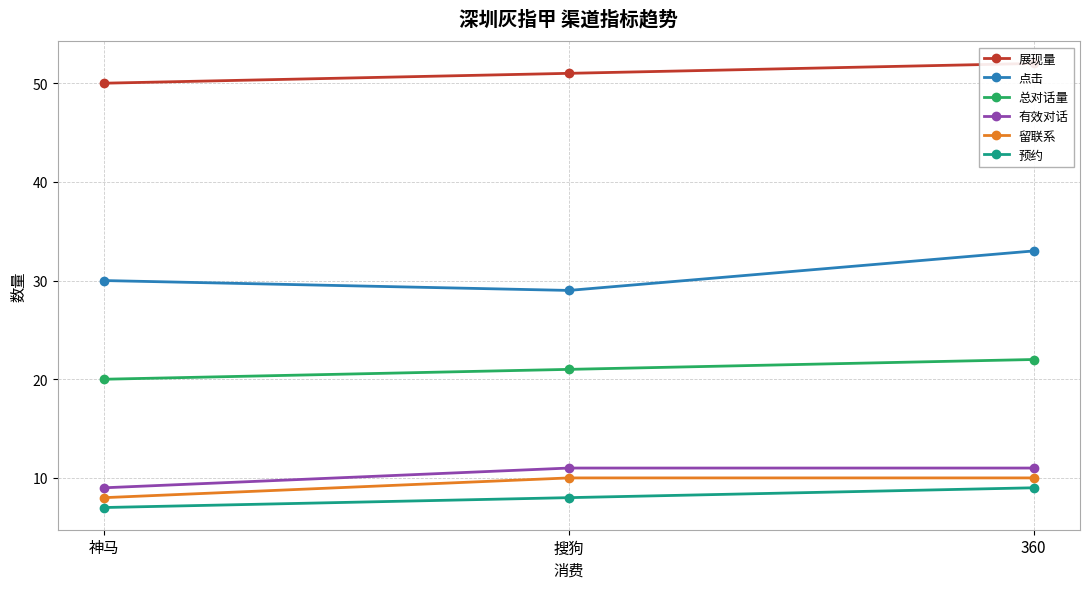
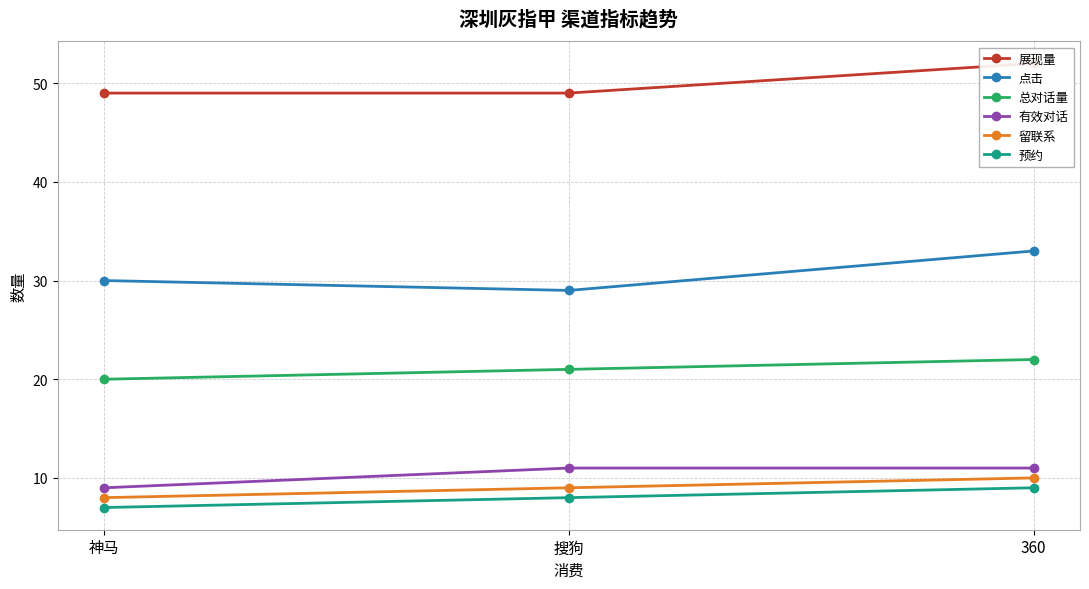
  {
    "展现量": {
-     "神马": 50,
-     "搜狗": 51
+     "神马": 49,
+     "搜狗": 49
    },
    "点击": {
      "神马": 30,
      "搜狗": 29,
      "360": 33
    },
    "有效对话": {
      "神马": 9,
      "搜狗": 11,
      "360": 11
    },
    "留联系": {
      "神马": 8,
-     "搜狗": 10,
+     "搜狗": 9,
      "360": 10
    }
  }
